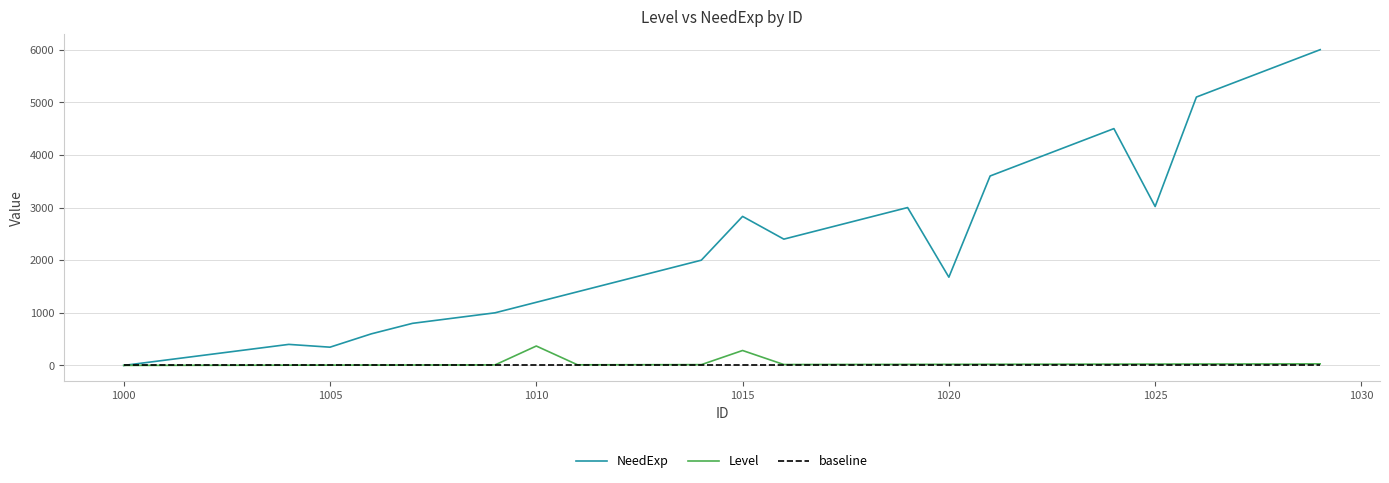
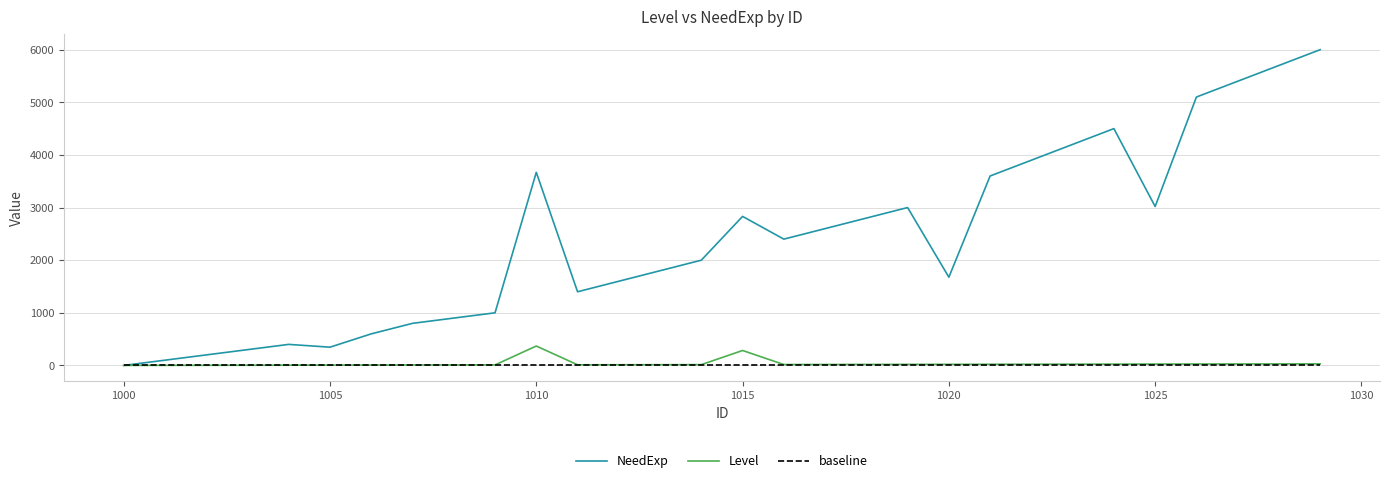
  {
    "NeedExp": {
      "1005": 300,
-     "1010": 1200,
+     "1010": 3700,
      "1015": 2800,
      "1020": 1700,
      "1025": 3000
    },
    "Level": {
      "1010": 400,
      "1015": 300
    },
    "baseline": {
      "1010": 0,
      "1015": 0
    }
  }
